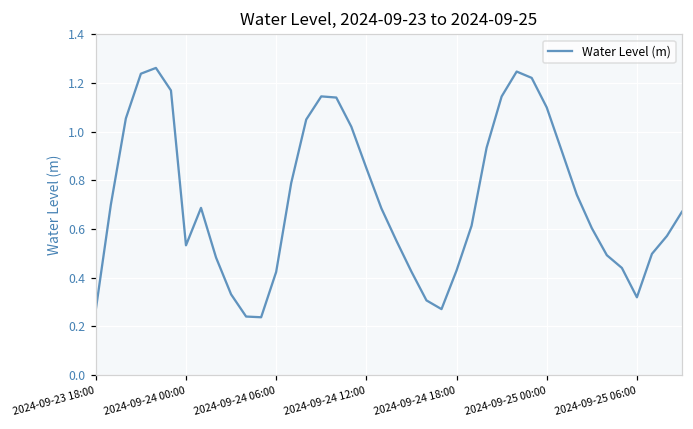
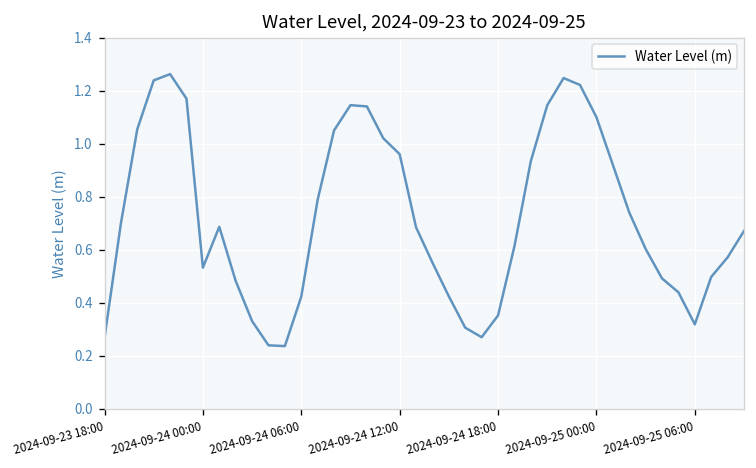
  {
    "2024-09-23 18:00": 0.27,
    "2024-09-24 00:00": 0.53,
    "2024-09-24 06:00": 0.42,
-   "2024-09-24 12:00": 0.85,
-   "2024-09-24 18:00": 0.43,
+   "2024-09-24 12:00": 0.96,
+   "2024-09-24 18:00": 0.35,
    "2024-09-25 00:00": 1.10,
    "2024-09-25 06:00": 0.32
  }
